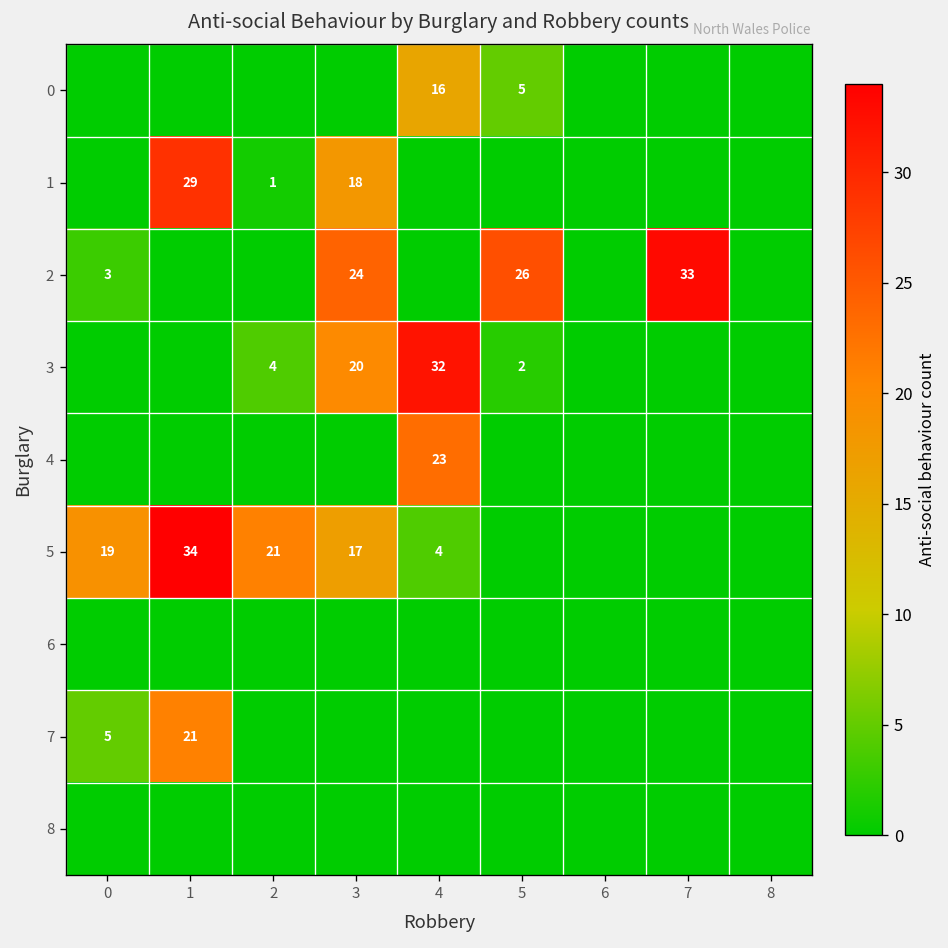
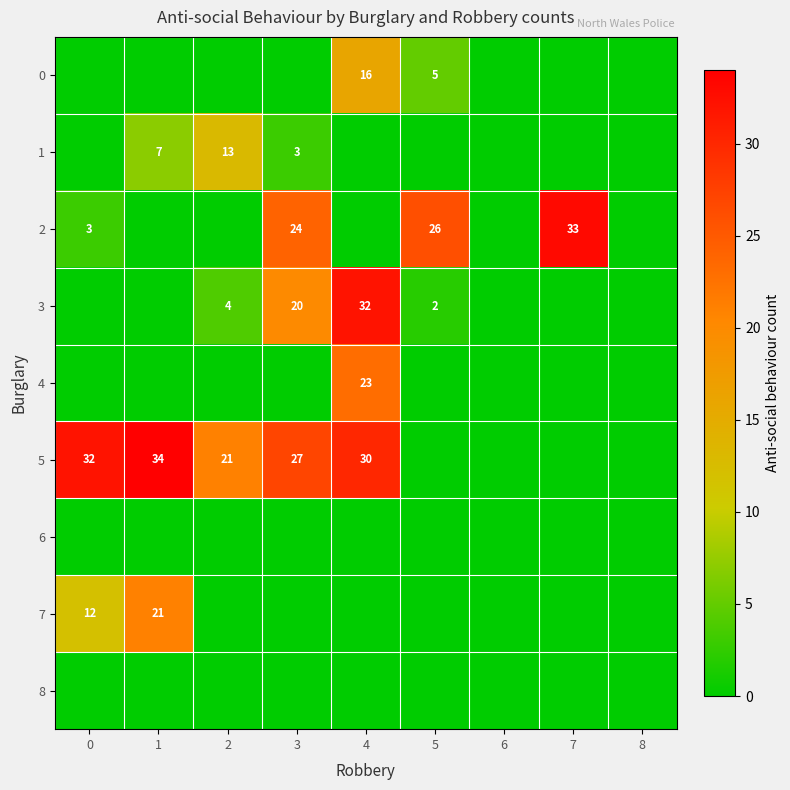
  {
    "0": {
      "4": 16,
      "5": 5
    },
    "1": {
-     "1": 29,
-     "2": 1,
-     "3": 18
+     "1": 7,
+     "2": 13,
+     "3": 3
    },
    "2": {
      "0": 3,
      "3": 24,
      "5": 26,
      "7": 33
    },
    "3": {
      "2": 4,
      "3": 20,
      "4": 32,
      "5": 2
    },
    "4": {
      "4": 23
    },
    "5": {
-     "0": 19,
+     "0": 32,
      "1": 34,
      "2": 21,
-     "3": 17,
-     "4": 4
+     "3": 27,
+     "4": 30
    },
    "7": {
-     "0": 5,
+     "0": 12,
      "1": 21
    }
  }
